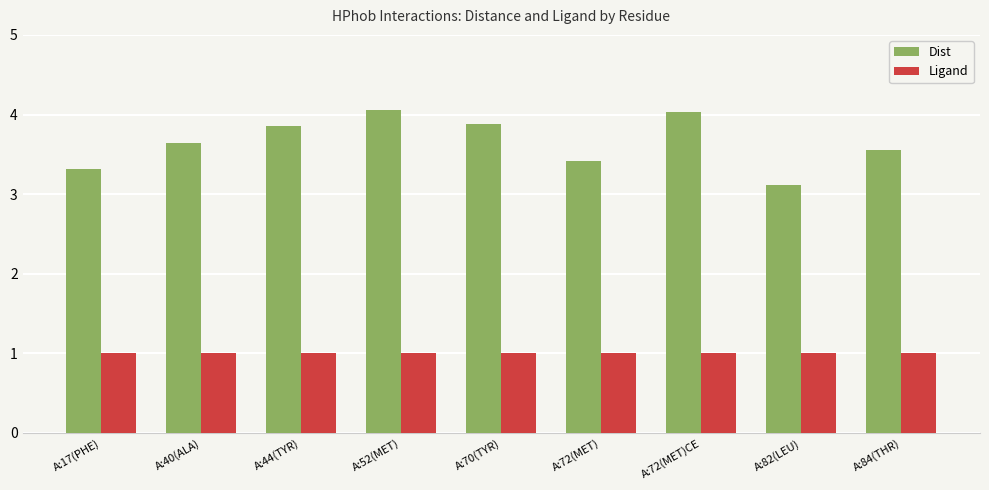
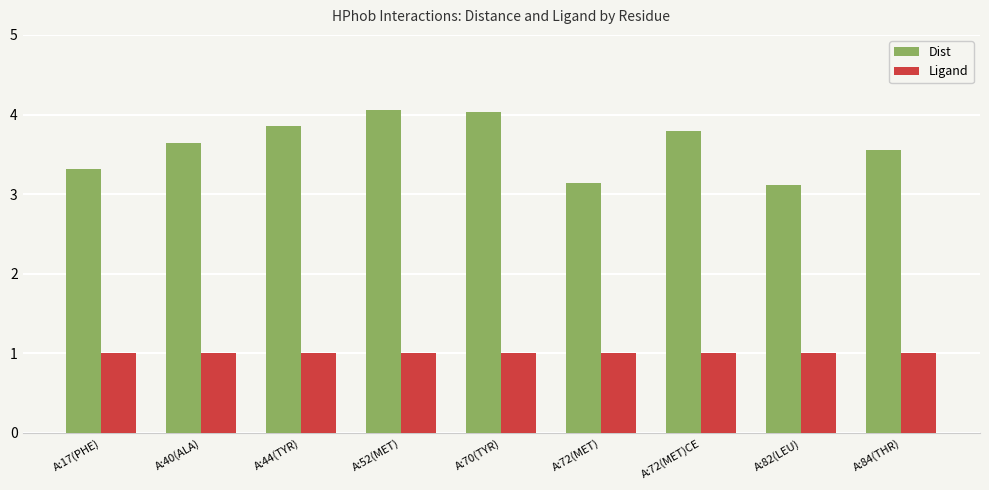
  {
    "Dist": {
      "A:17(PHE)": 3.3,
      "A:40(ALA)": 3.6,
      "A:44(TYR)": 3.9,
      "A:52(MET)": 4.1,
-     "A:70(TYR)": 3.9,
-     "A:72(MET)": 3.4,
-     "A:72(MET)CE": 4.0,
+     "A:70(TYR)": 4.0,
+     "A:72(MET)": 3.1,
+     "A:72(MET)CE": 3.8,
      "A:82(LEU)": 3.1,
      "A:84(THR)": 3.6
    },
    "Ligand": {
      "A:17(PHE)": 1.0,
      "A:40(ALA)": 1.0,
      "A:44(TYR)": 1.0,
      "A:52(MET)": 1.0,
      "A:70(TYR)": 1.0,
      "A:72(MET)": 1.0,
      "A:72(MET)CE": 1.0,
      "A:82(LEU)": 1.0,
      "A:84(THR)": 1.0
    }
  }
